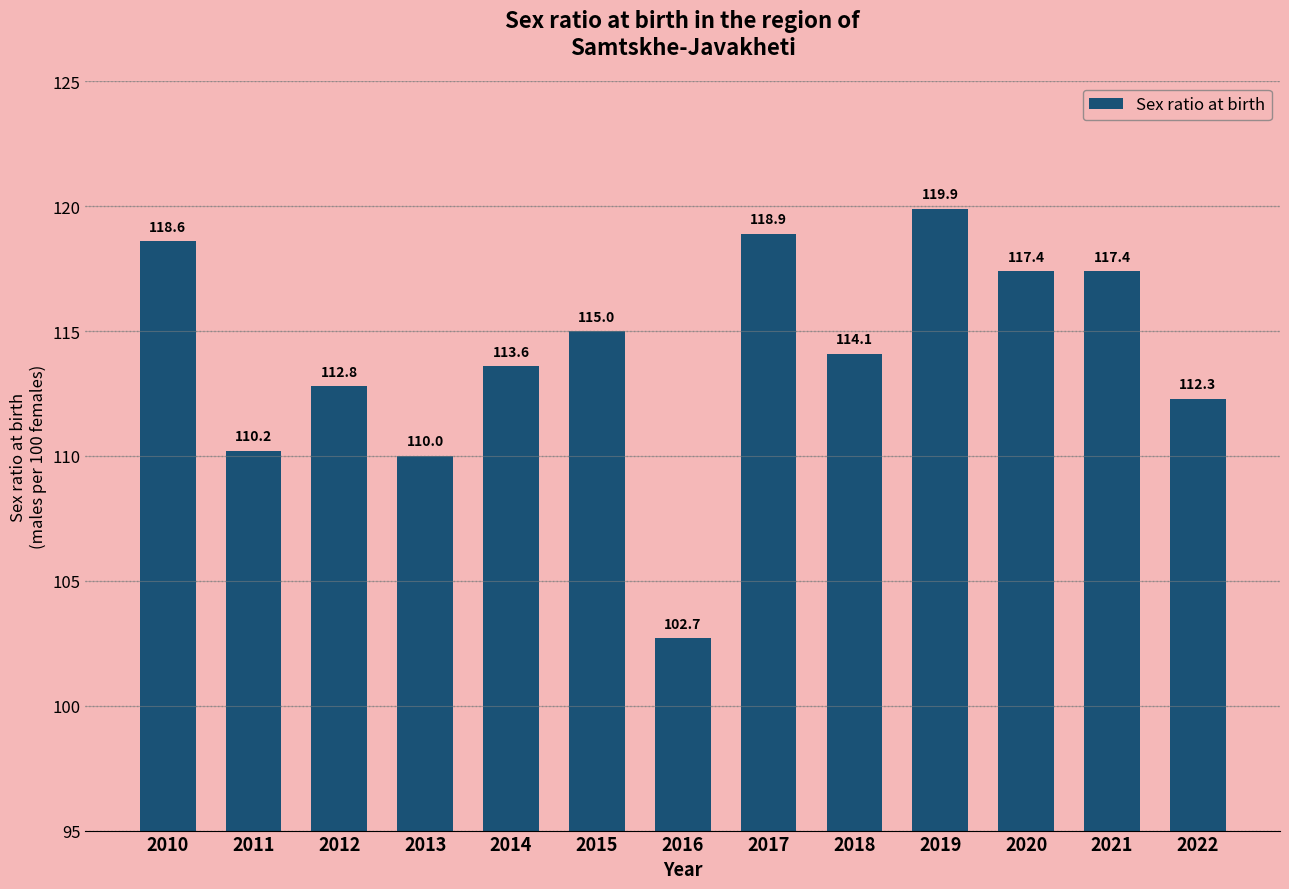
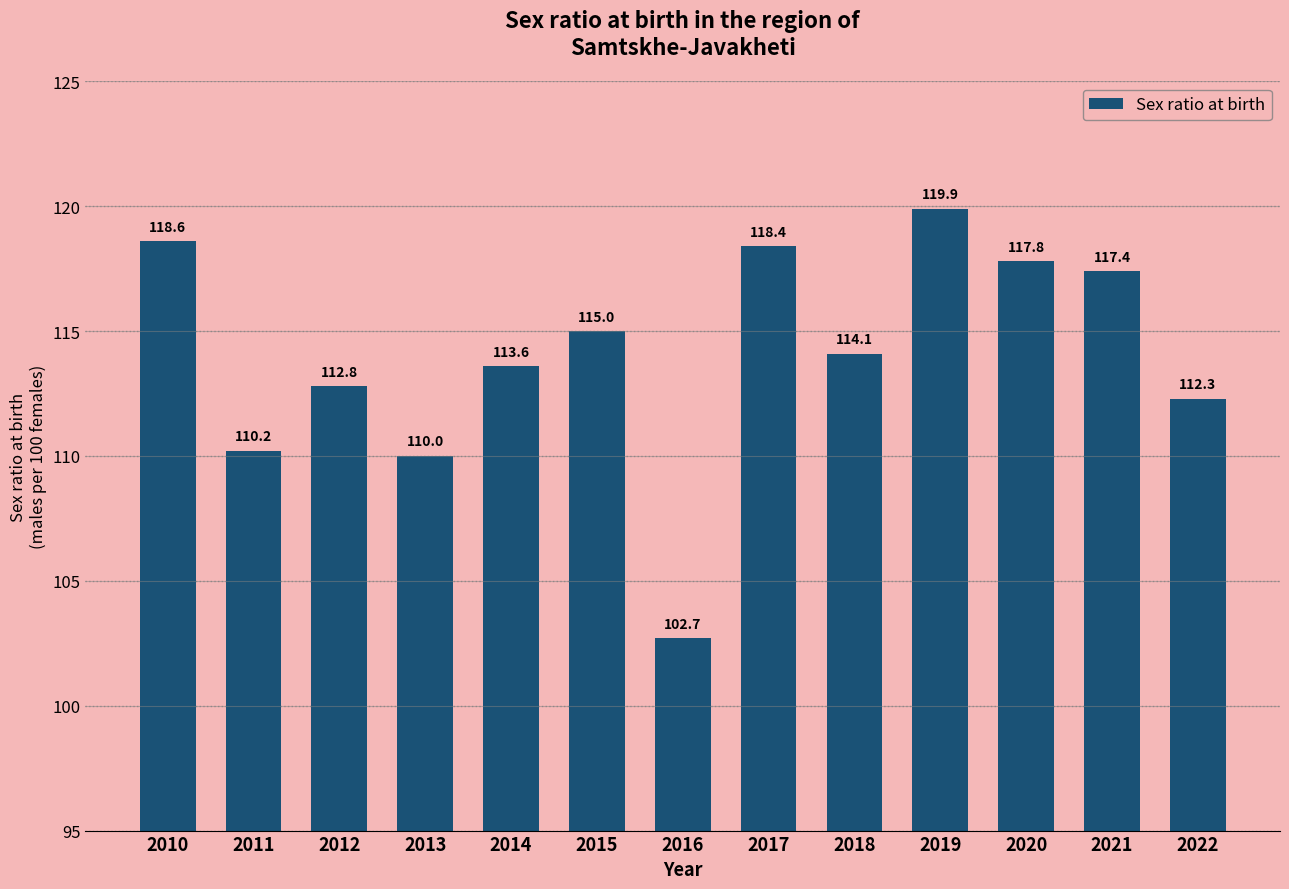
  {
    "2010": 118.6,
    "2011": 110.2,
    "2012": 112.8,
    "2013": 110.0,
    "2014": 113.6,
    "2015": 115.0,
    "2016": 102.7,
-   "2017": 118.9,
+   "2017": 118.4,
    "2018": 114.1,
    "2019": 119.9,
-   "2020": 117.4,
+   "2020": 117.8,
    "2021": 117.4,
    "2022": 112.3
  }
